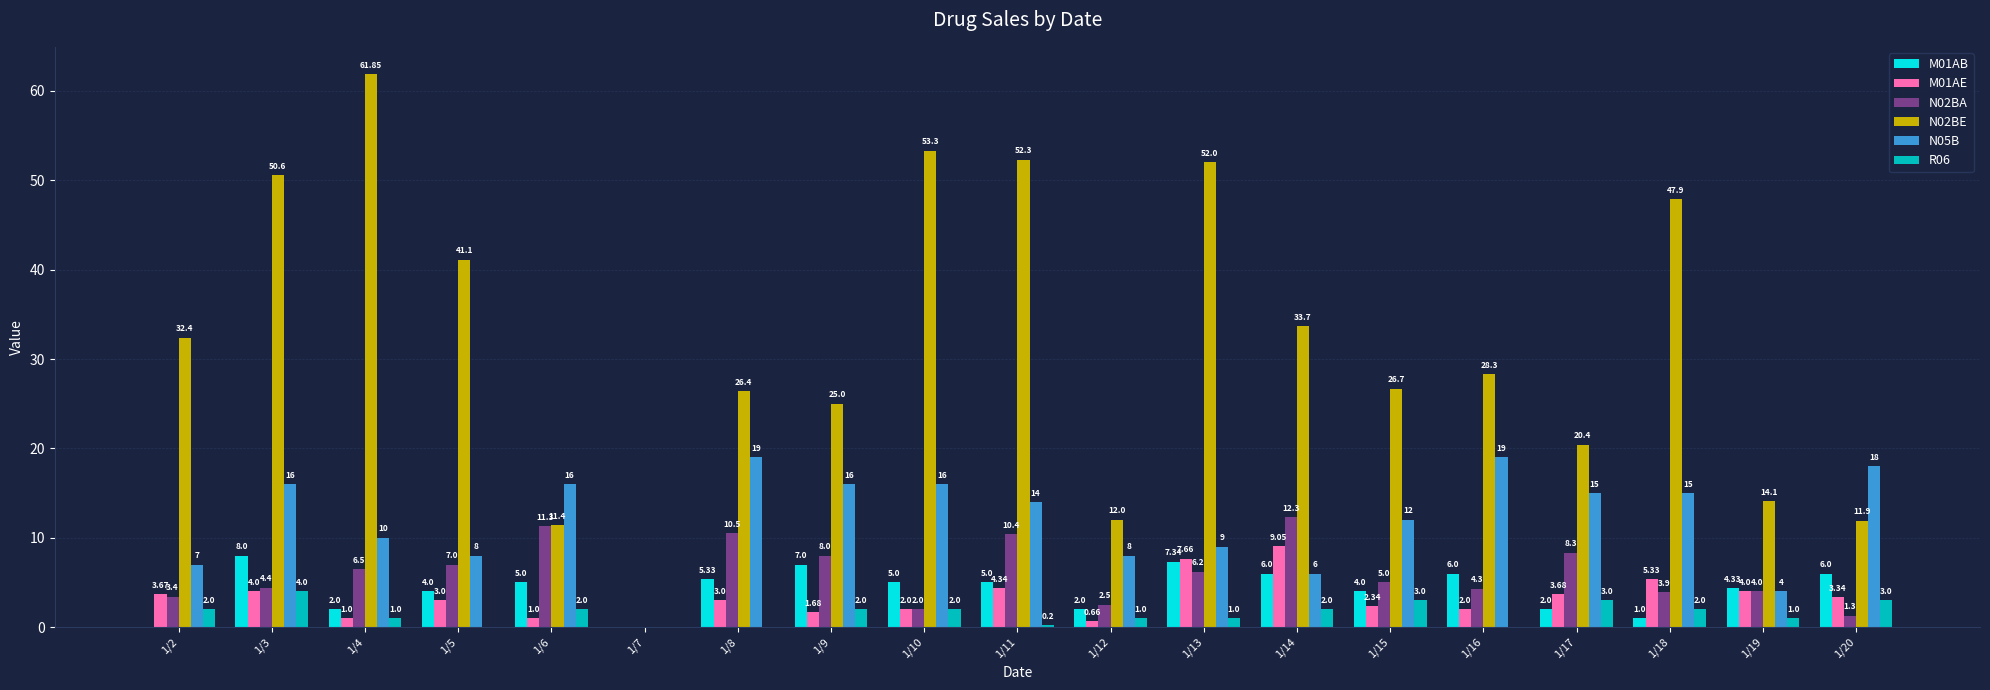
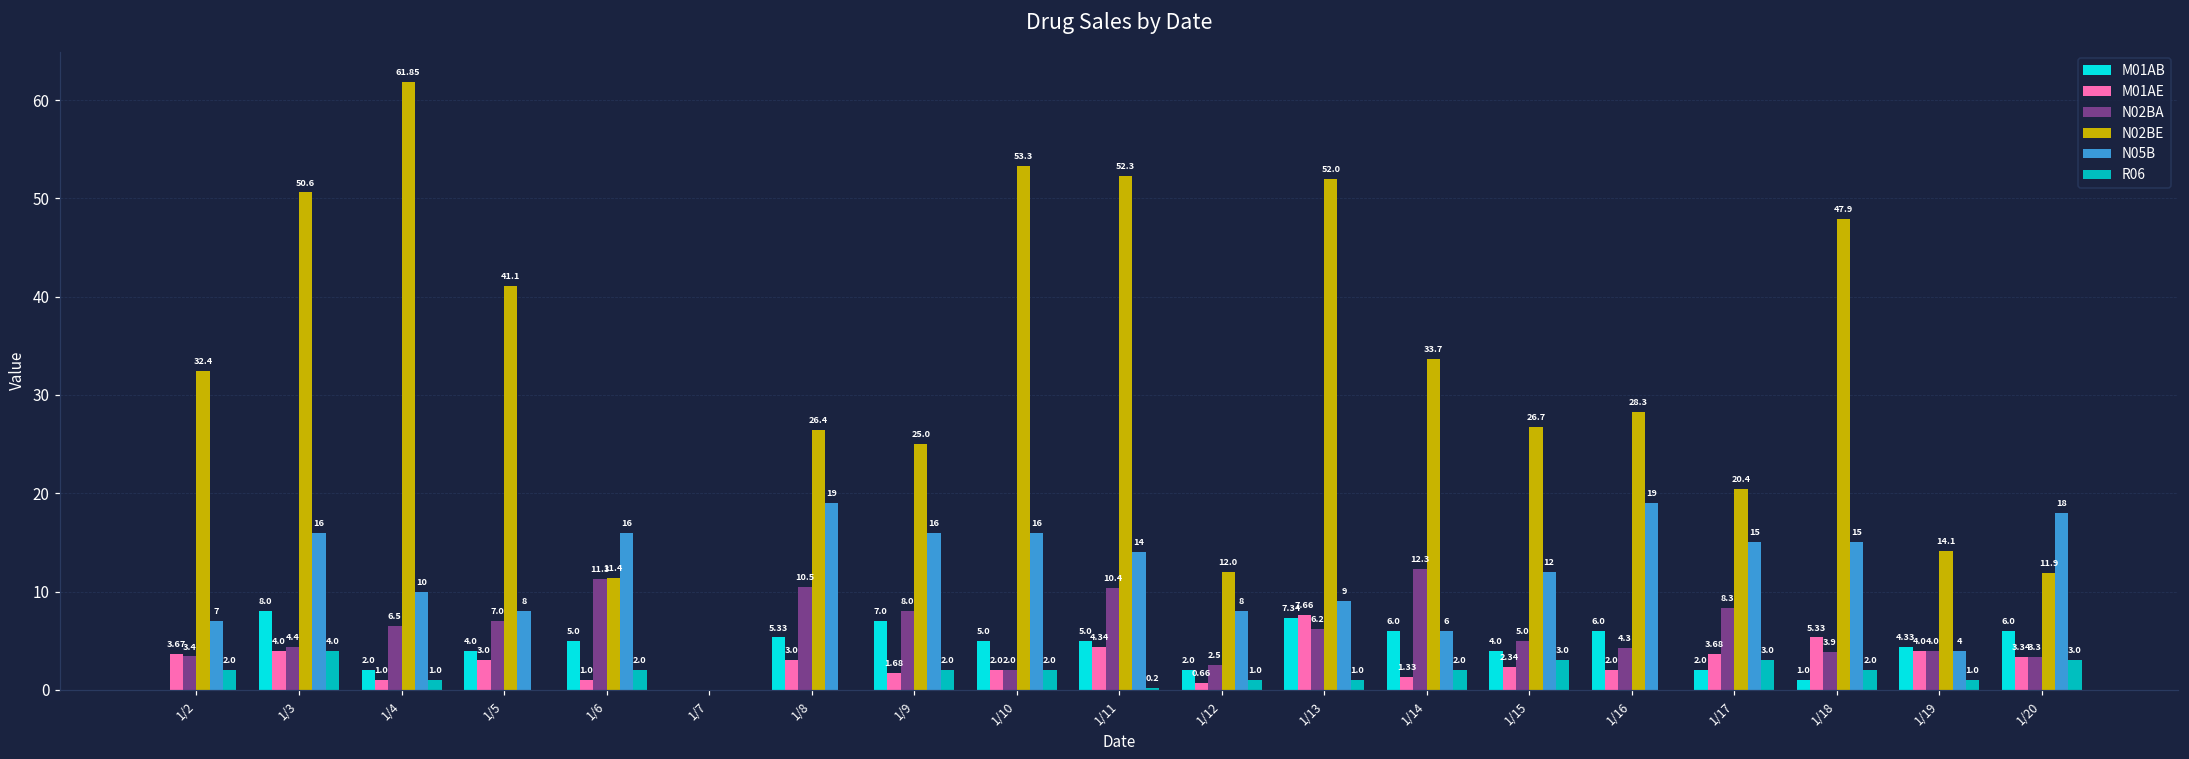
  {
    "M01AE": {
      "1/2": 3.67,
      "1/3": 4.0,
      "1/4": 1.0,
      "1/5": 3.0,
      "1/6": 1.0,
      "1/8": 3.0,
      "1/9": 1.68,
      "1/10": 2.0,
      "1/11": 4.34,
      "1/12": 0.66,
-     "1/14": 9.05,
+     "1/14": 1.33,
      "1/15": 2.34,
      "1/16": 2.0,
      "1/17": 3.68,
      "1/18": 5.33
    },
    "N02BA": {
      "1/3": 4.4,
      "1/4": 6.5,
      "1/5": 7.0,
      "1/8": 10.5,
      "1/9": 8.0,
      "1/10": 2.0,
      "1/11": 10.4,
      "1/12": 2.5,
      "1/13": 6.2,
      "1/14": 12.3,
      "1/15": 5.0,
      "1/16": 4.3,
      "1/17": 8.3,
      "1/18": 3.9,
      "1/19": 4.0,
-     "1/20": 1.3
+     "1/20": 3.3
    },
    "N02BE": {
      "1/2": 32.4,
      "1/3": 50.6,
      "1/4": 61.85,
      "1/5": 41.1,
      "1/8": 26.4,
      "1/9": 25.0,
      "1/10": 53.3,
      "1/11": 52.3,
      "1/12": 12.0,
      "1/13": 52.0,
      "1/14": 33.7,
      "1/15": 26.7,
      "1/16": 28.3,
      "1/17": 20.4,
      "1/18": 47.9,
      "1/19": 14.1,
      "1/20": 11.9
    },
    "N05B": {
      "1/2": 7,
      "1/3": 16,
      "1/4": 10,
      "1/5": 8,
      "1/6": 16,
      "1/8": 19,
      "1/9": 16,
      "1/10": 16,
      "1/11": 14,
      "1/12": 8,
      "1/13": 9,
      "1/14": 6,
      "1/15": 12,
      "1/16": 19,
      "1/17": 15,
      "1/18": 15,
      "1/19": 4,
      "1/20": 18
    }
  }
